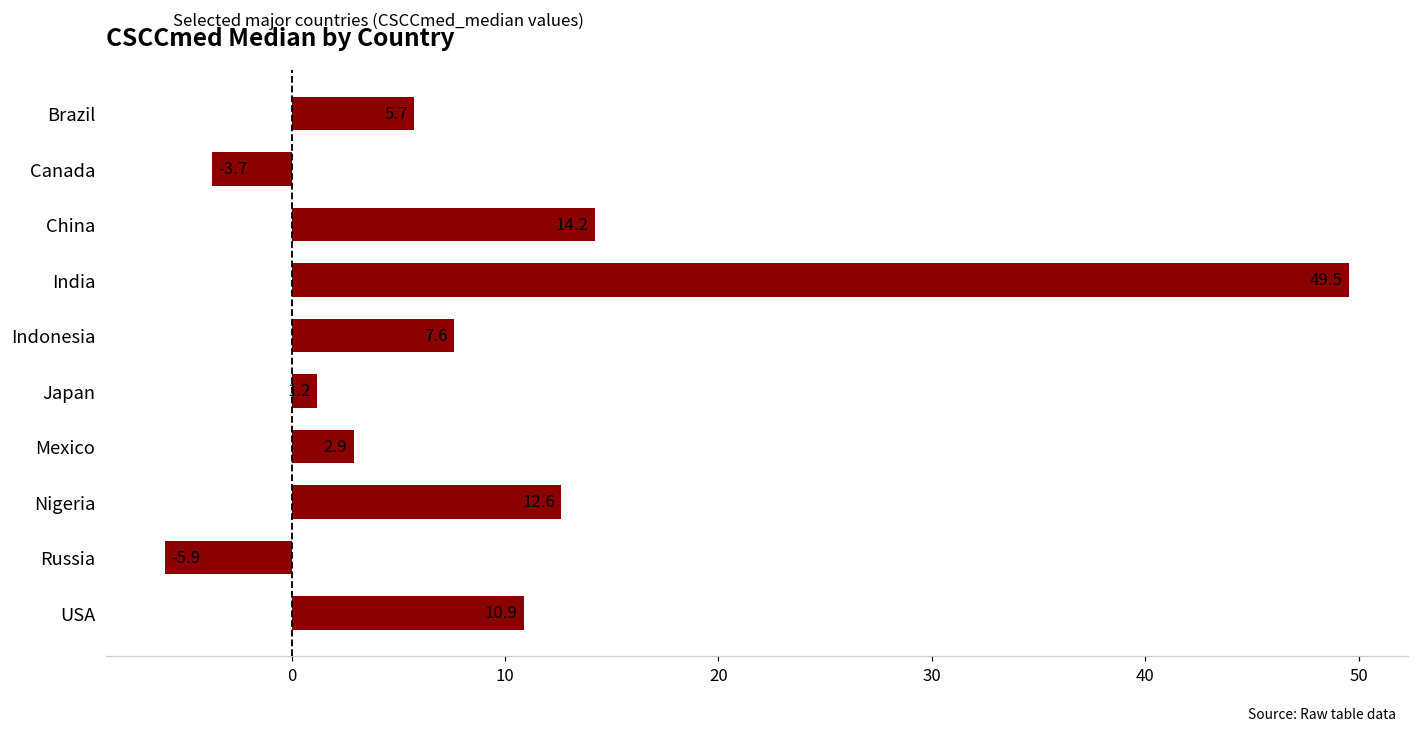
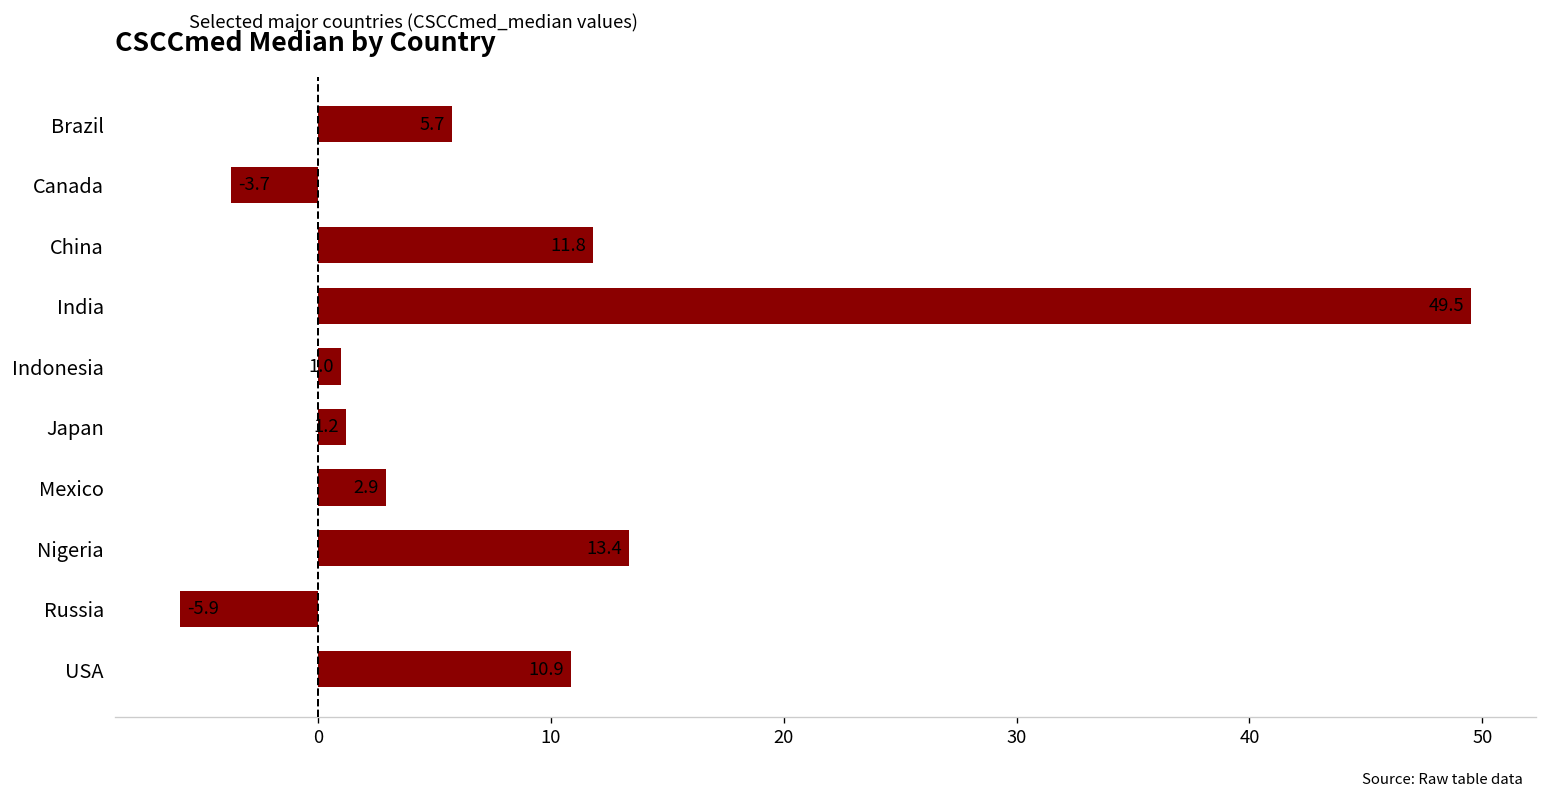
  {
    "Brazil": 5.7,
    "Canada": -3.7,
-   "China": 14.2,
+   "China": 11.8,
    "India": 49.5,
-   "Indonesia": 7.6,
+   "Indonesia": 1.0,
    "Japan": 1.2,
    "Mexico": 2.9,
-   "Nigeria": 12.6,
+   "Nigeria": 13.4,
    "Russia": -5.9,
    "USA": 10.9
  }
